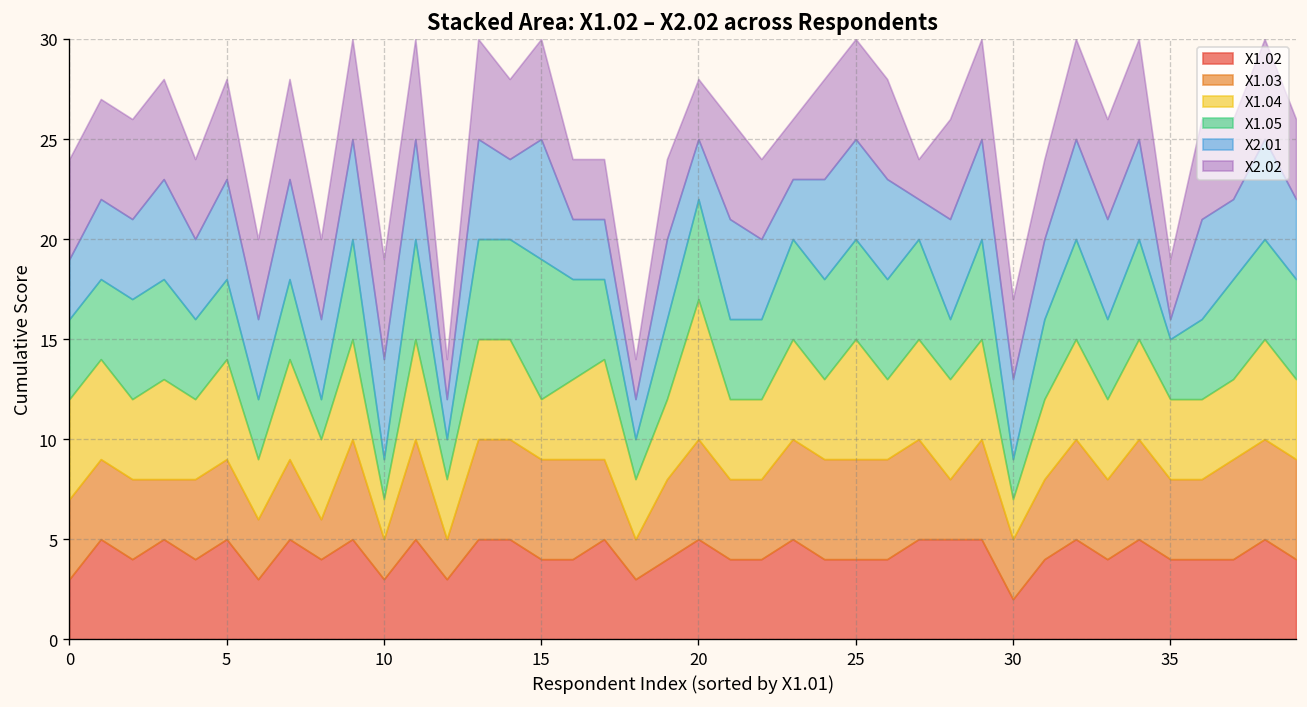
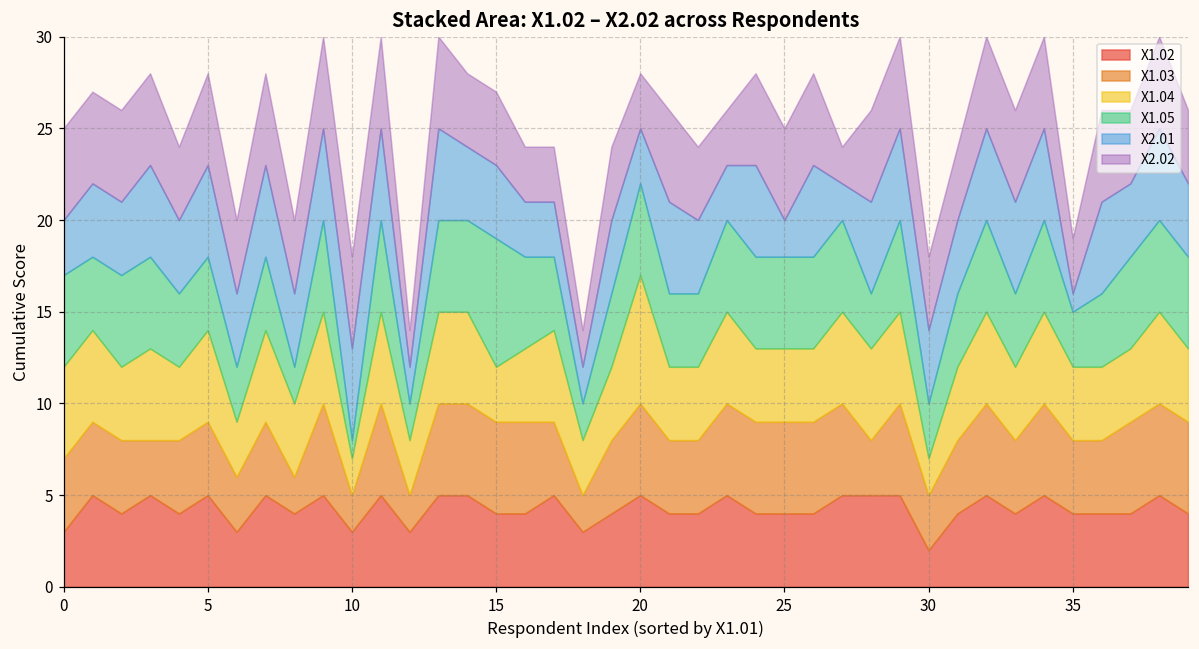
  {
    "X1.04": {
      "0": 5,
      "5": 5,
      "10": 2,
      "15": 3,
      "20": 7,
-     "25": 6,
+     "25": 4,
      "30": 2,
      "35": 4
    },
    "X1.05": {
-     "0": 4,
+     "0": 5,
      "5": 4,
-     "10": 2,
+     "10": 1,
      "15": 7,
      "20": 5,
      "25": 5,
-     "30": 2,
+     "30": 3,
      "35": 3
    },
    "X2.01": {
      "0": 3,
      "5": 5,
      "10": 5,
-     "15": 6,
+     "15": 4,
      "20": 3,
-     "25": 5,
+     "25": 2,
      "30": 4,
      "35": 1
    },
    "X2.02": {
      "0": 5,
      "5": 5,
      "10": 5,
-     "15": 5,
+     "15": 4,
      "20": 3,
      "25": 5,
      "30": 4,
      "35": 3
    }
  }
